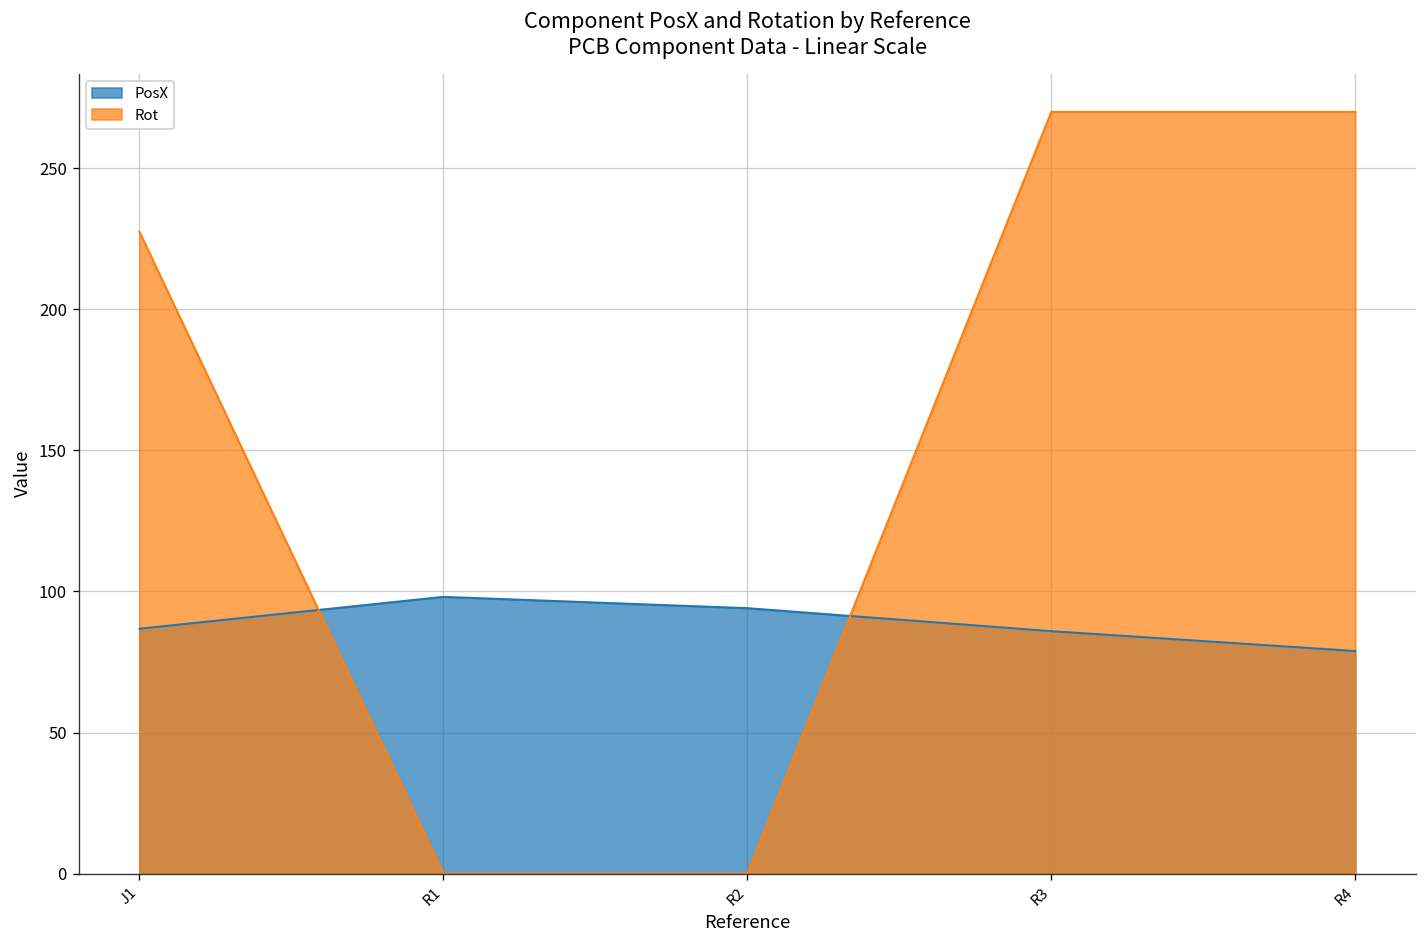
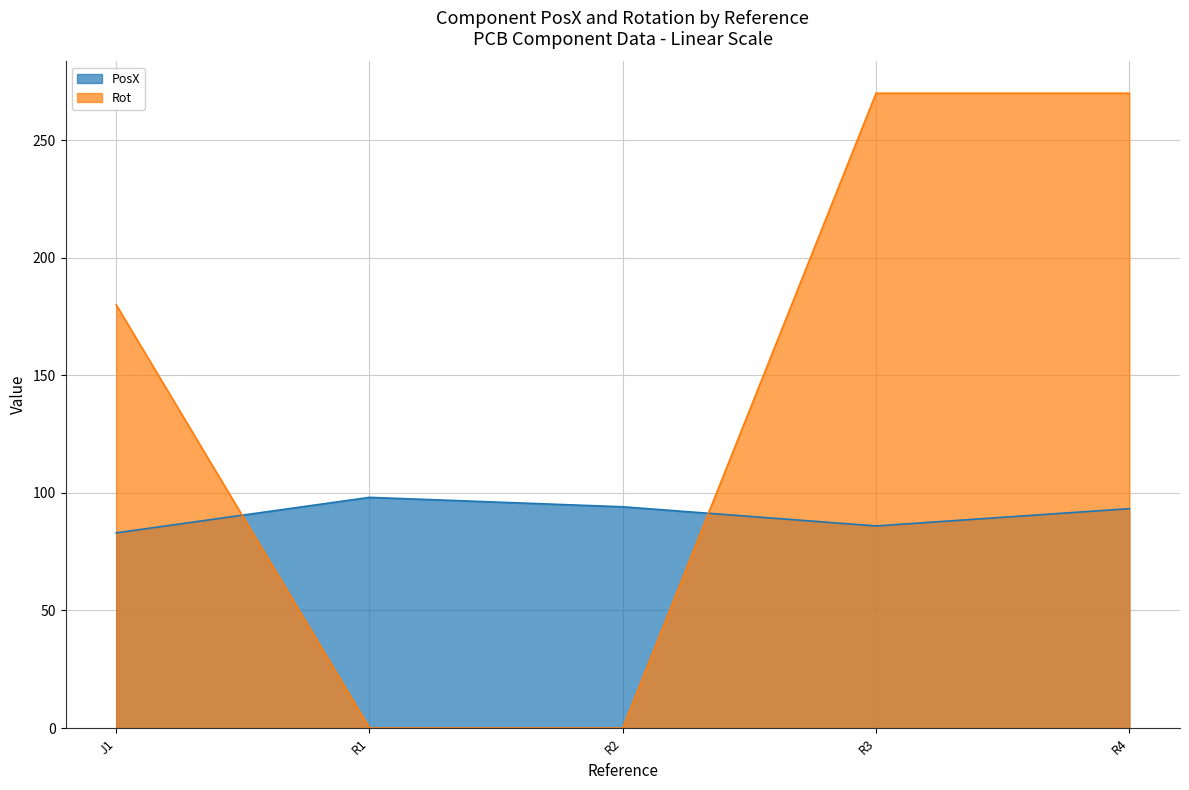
  {
    "PosX": {
-     "J1": 87,
+     "J1": 83,
      "R1": 98,
      "R2": 94,
      "R3": 86,
-     "R4": 79
+     "R4": 93
    },
    "Rot": {
-     "J1": 228,
+     "J1": 180,
      "R1": 0,
      "R2": 0,
      "R3": 270,
      "R4": 270
    }
  }
